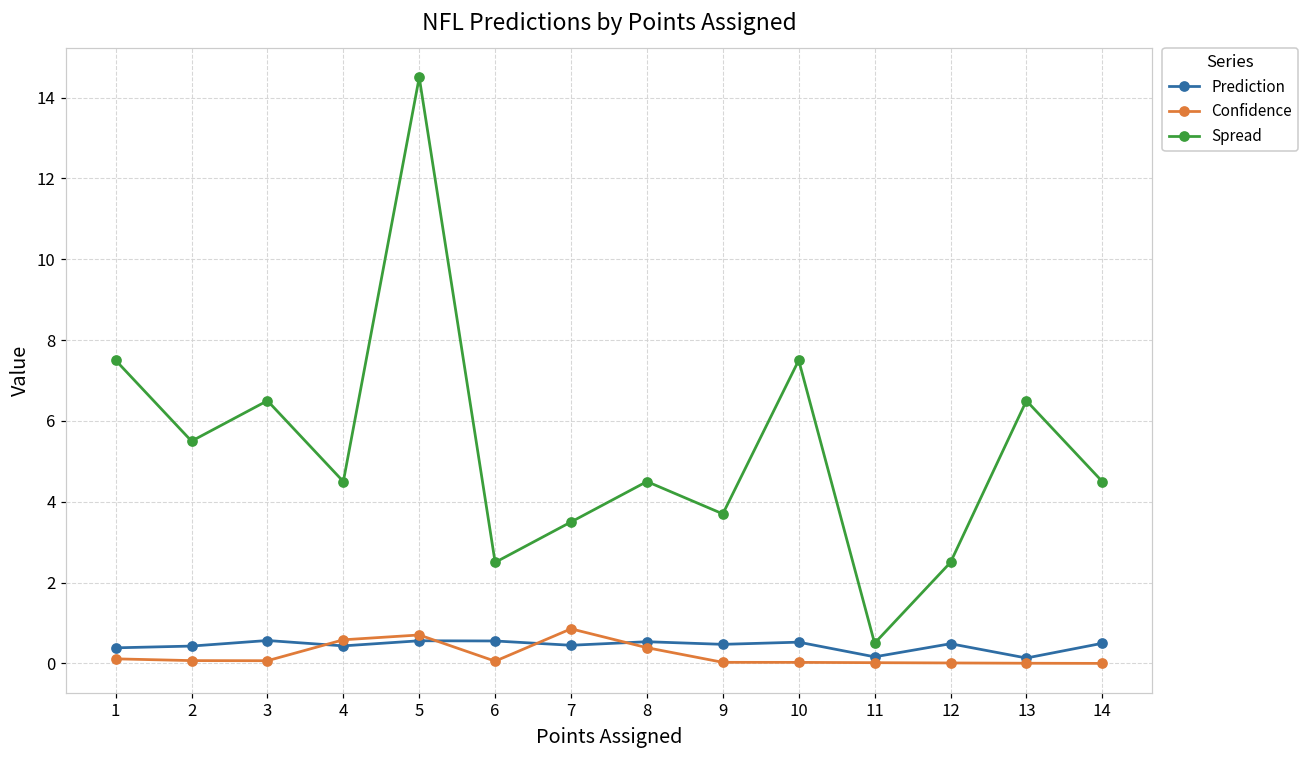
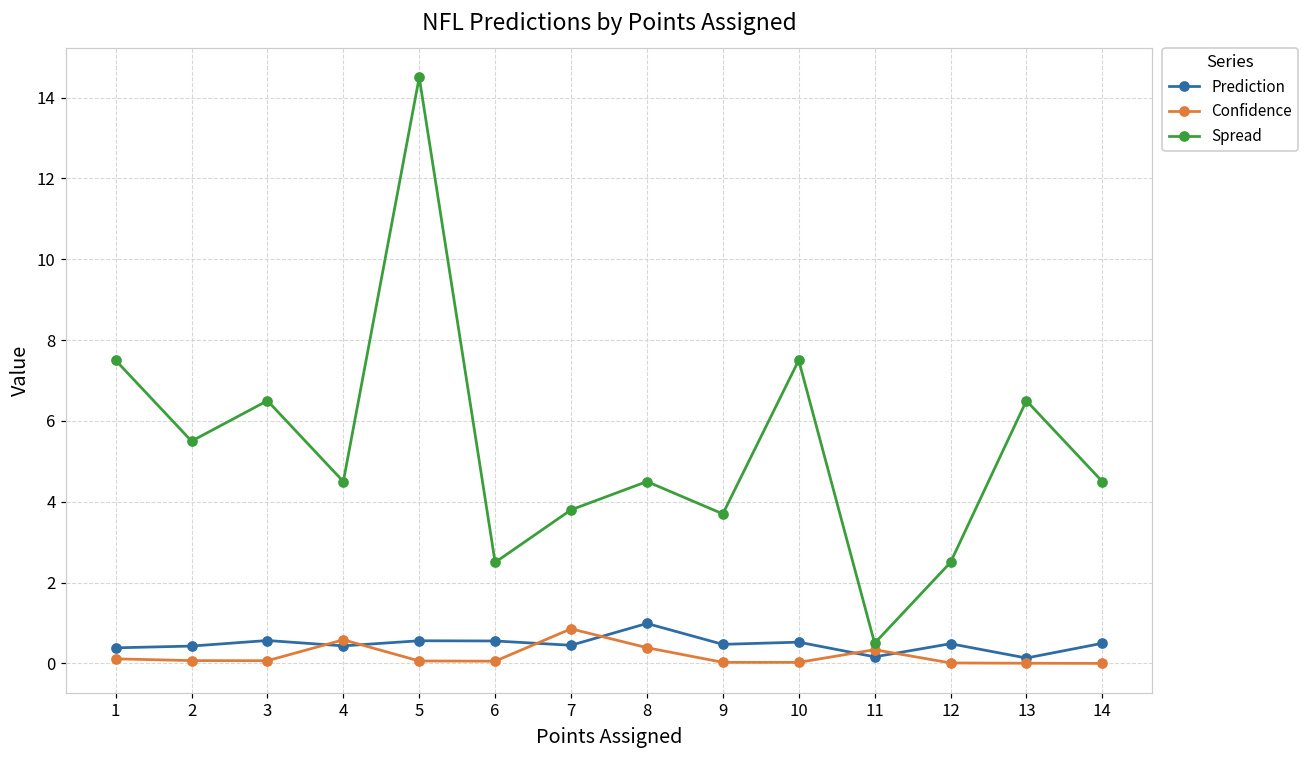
  {
    "Prediction": {
      "1": 0.4,
      "2": 0.4,
      "3": 0.6,
      "4": 0.4,
      "5": 0.6,
      "6": 0.6,
      "7": 0.4,
-     "8": 0.5,
+     "8": 1.0,
      "9": 0.5,
      "10": 0.5,
      "11": 0.2,
      "12": 0.5,
      "13": 0.1,
      "14": 0.5
    },
    "Confidence": {
      "1": 0.1,
      "2": 0.1,
      "3": 0.1,
      "4": 0.6,
-     "5": 0.7,
+     "5": 0.1,
      "6": 0.1,
      "7": 0.9,
      "8": 0.4,
      "9": 0.0,
      "10": 0.0,
-     "11": 0.0,
+     "11": 0.3,
      "12": 0.0,
      "13": 0.0,
      "14": 0.0
    },
    "Spread": {
      "1": 7.5,
      "2": 5.5,
      "3": 6.5,
      "4": 4.5,
      "5": 14.5,
      "6": 2.5,
-     "7": 3.5,
+     "7": 3.8,
      "8": 4.5,
      "9": 3.7,
      "10": 7.5,
      "11": 0.5,
      "12": 2.5,
      "13": 6.5,
      "14": 4.5
    }
  }
